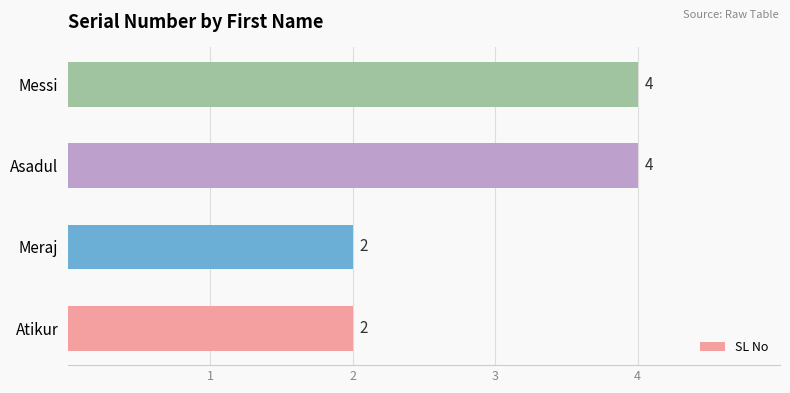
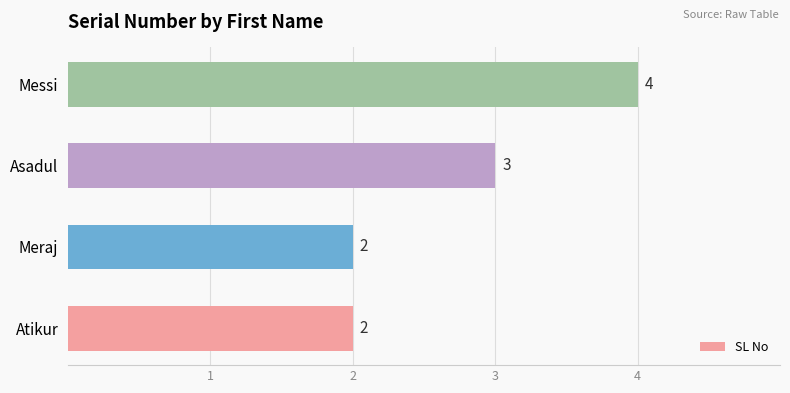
  {
    "Messi": 4,
-   "Asadul": 4,
+   "Asadul": 3,
    "Meraj": 2,
    "Atikur": 2
  }
